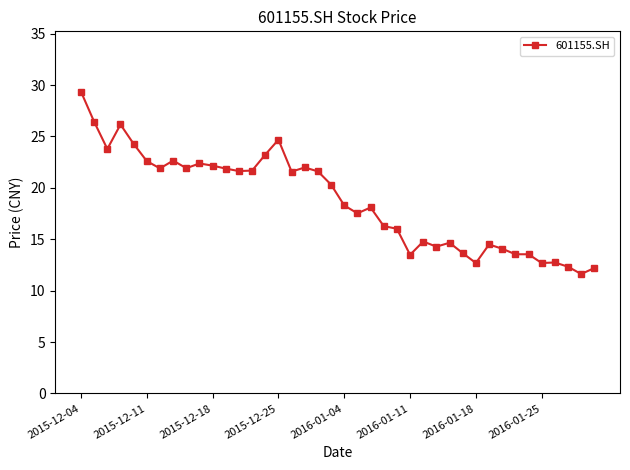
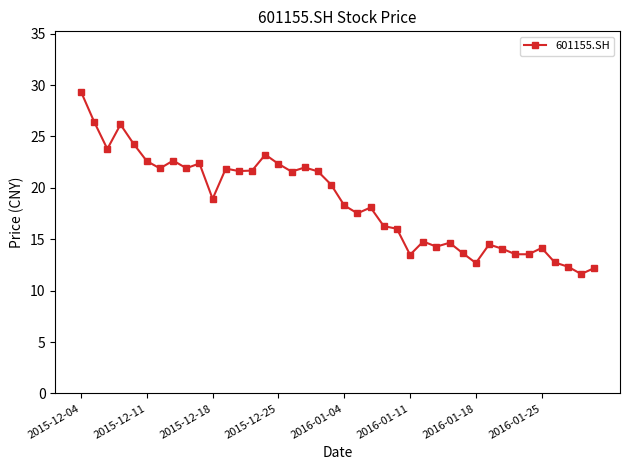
  {
    "2015-12-04": 29.4,
    "2015-12-11": 22.6,
-   "2015-12-18": 22.2,
-   "2015-12-25": 24.7,
+   "2015-12-18": 18.9,
+   "2015-12-25": 22.3,
    "2016-01-04": 18.3,
    "2016-01-11": 13.5,
    "2016-01-18": 12.7,
-   "2016-01-25": 12.7
+   "2016-01-25": 14.2
  }
